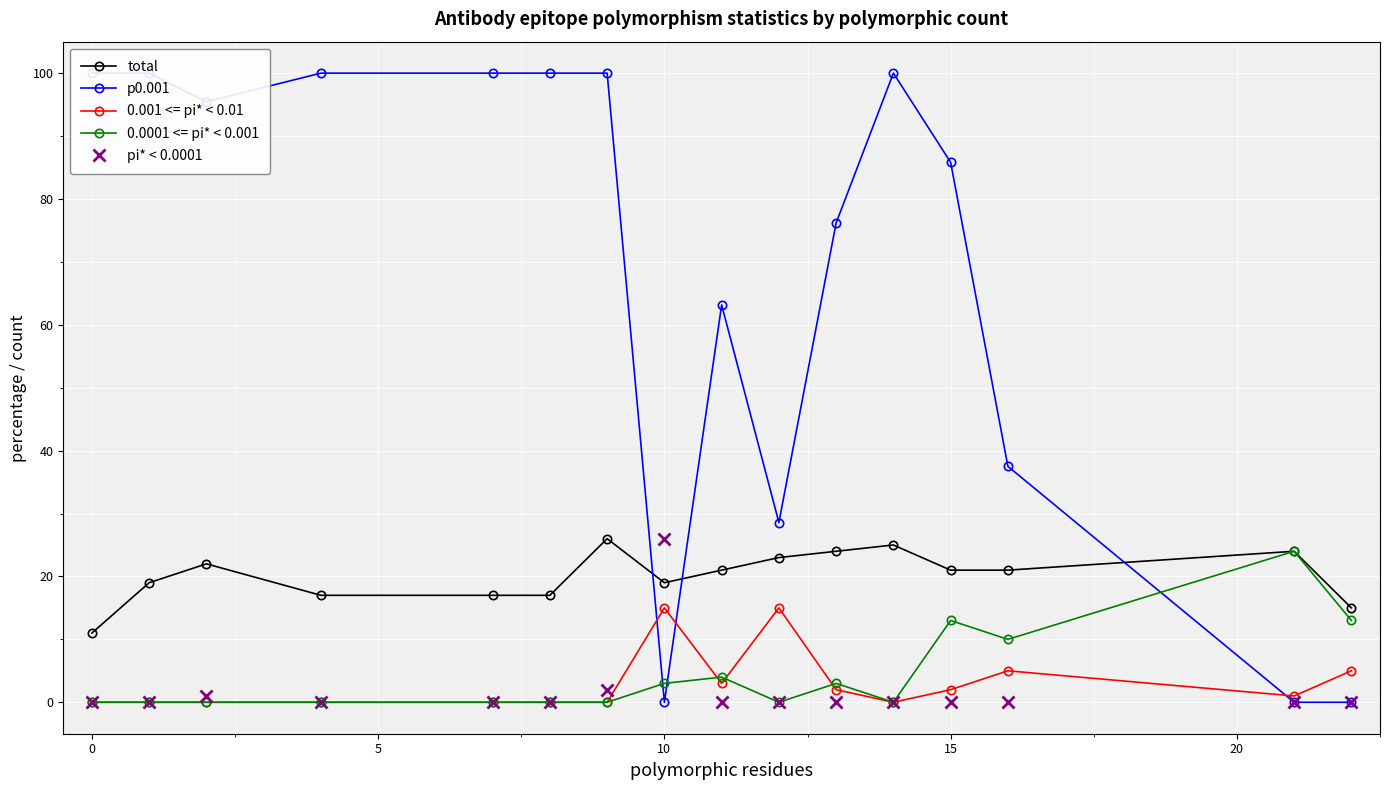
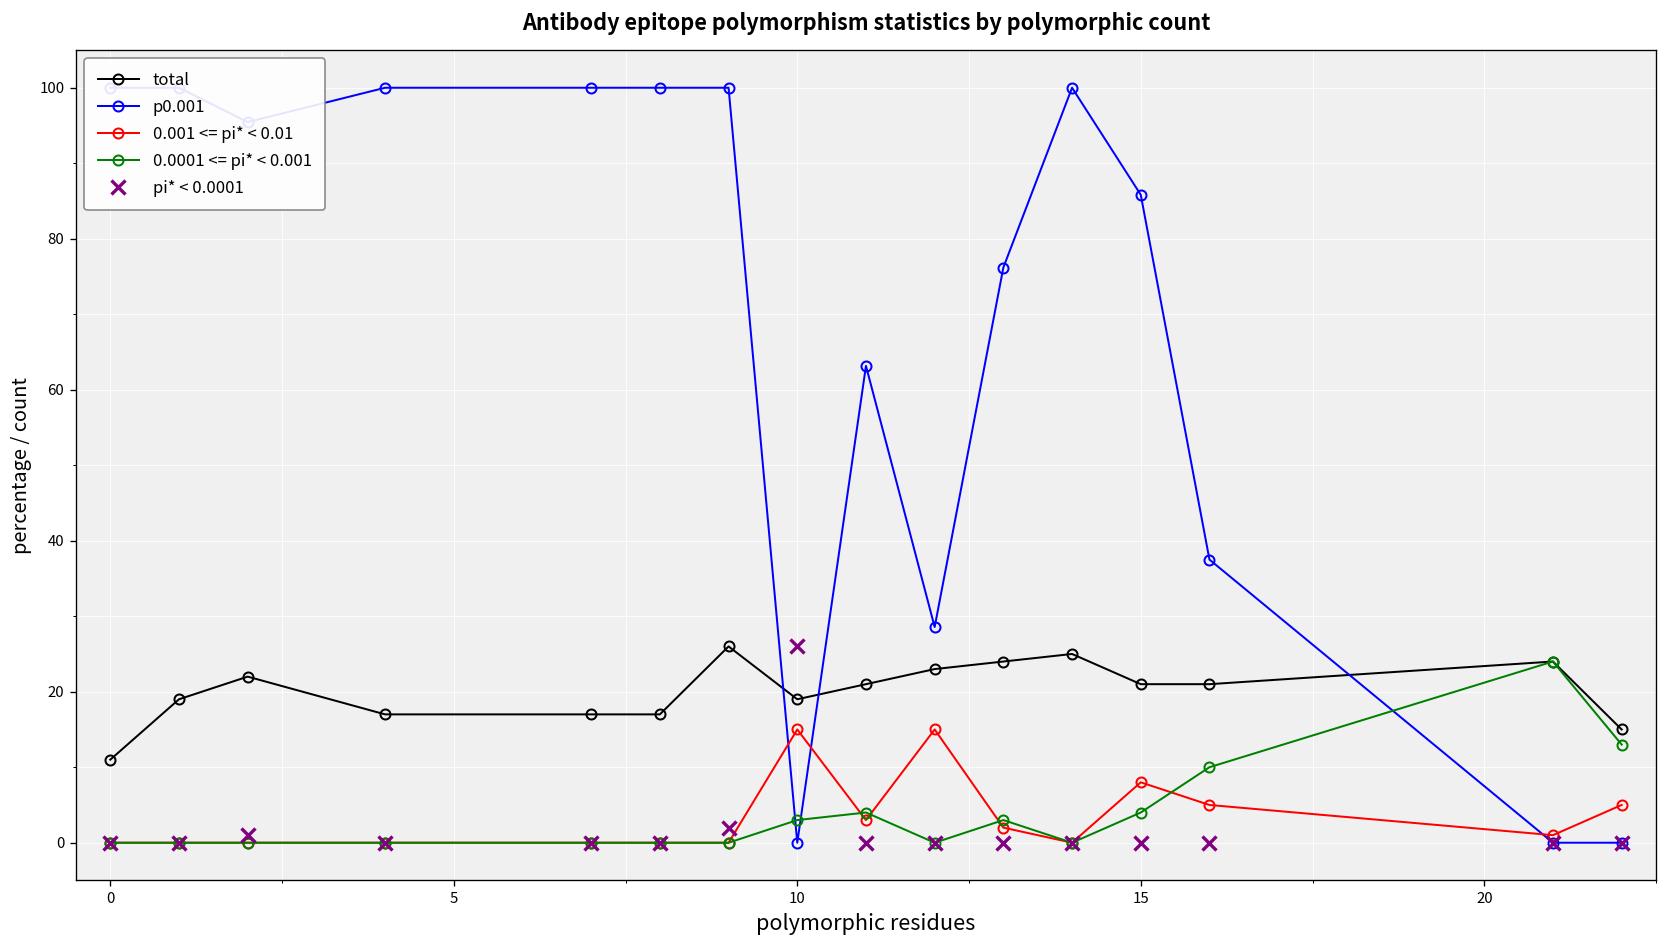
  {
    "total": {
      "0": 11,
      "10": 19,
      "15": 21
    },
    "p0.001": {
      "10": 0,
      "15": 86
    },
    "0.001 <= pi* < 0.01": {
      "10": 15,
-     "15": 2
+     "15": 8
    },
    "0.0001 <= pi* < 0.001": {
      "10": 3,
-     "15": 13
+     "15": 4
    },
    "pi* < 0.0001": {
      "10": 26,
      "15": 0
    }
  }
